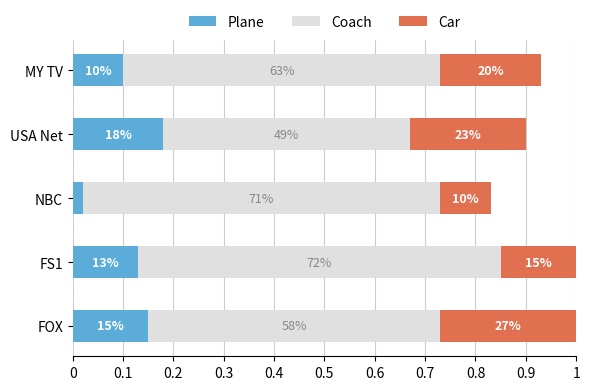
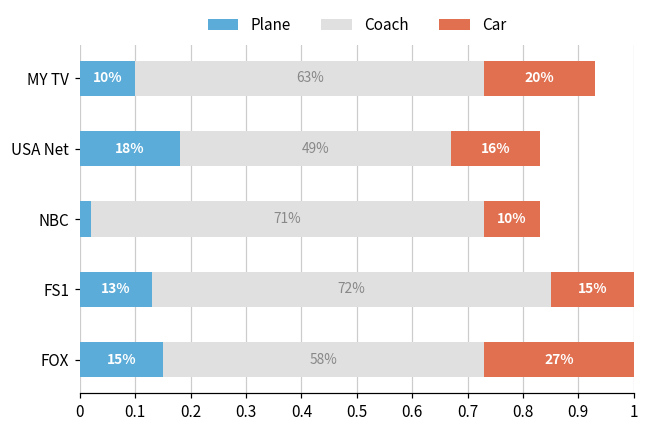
  {
    "Plane": {
      "MY TV": "10%",
      "USA Net": "18%",
      "FS1": "13%",
      "FOX": "15%"
    },
    "Coach": {
      "MY TV": "63%",
      "USA Net": "49%",
      "NBC": "71%",
      "FS1": "72%",
      "FOX": "58%"
    },
    "Car": {
      "MY TV": "20%",
-     "USA Net": "23%",
+     "USA Net": "16%",
      "NBC": "10%",
      "FS1": "15%",
      "FOX": "27%"
    }
  }
